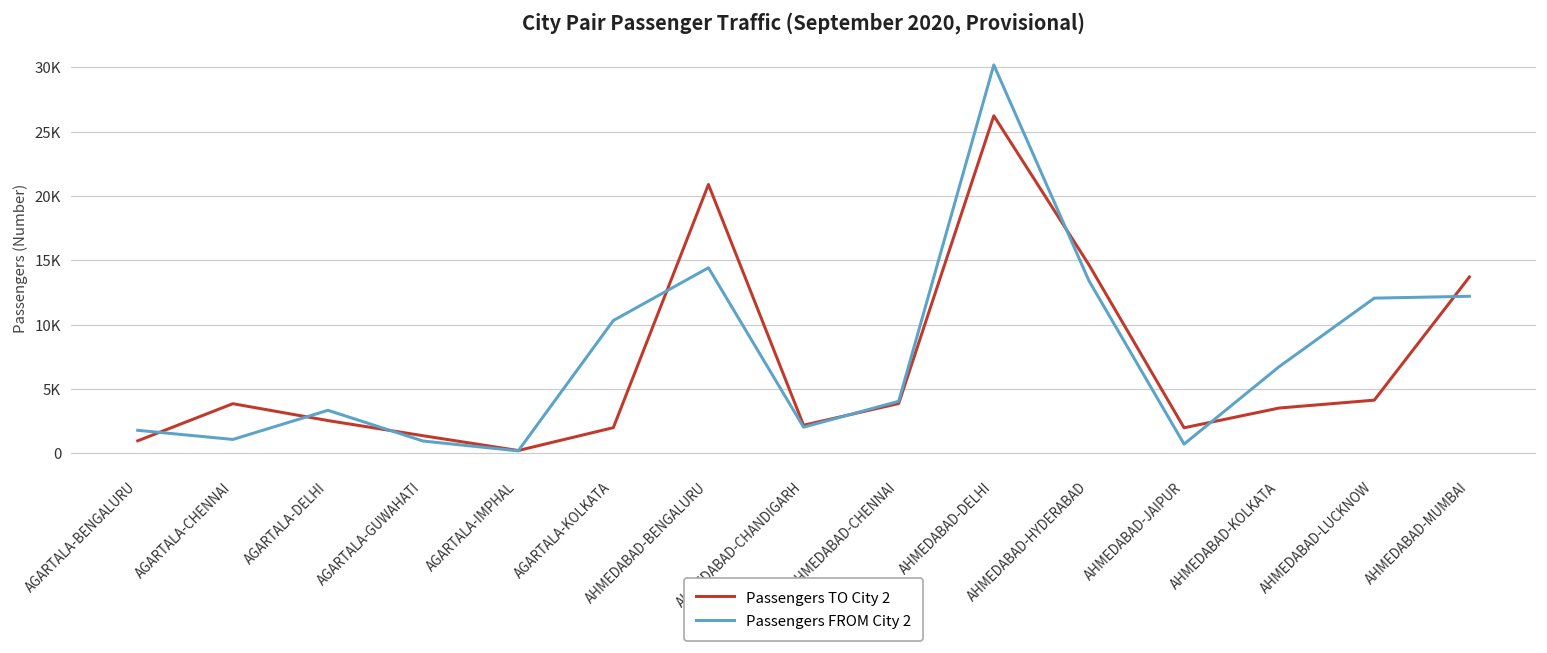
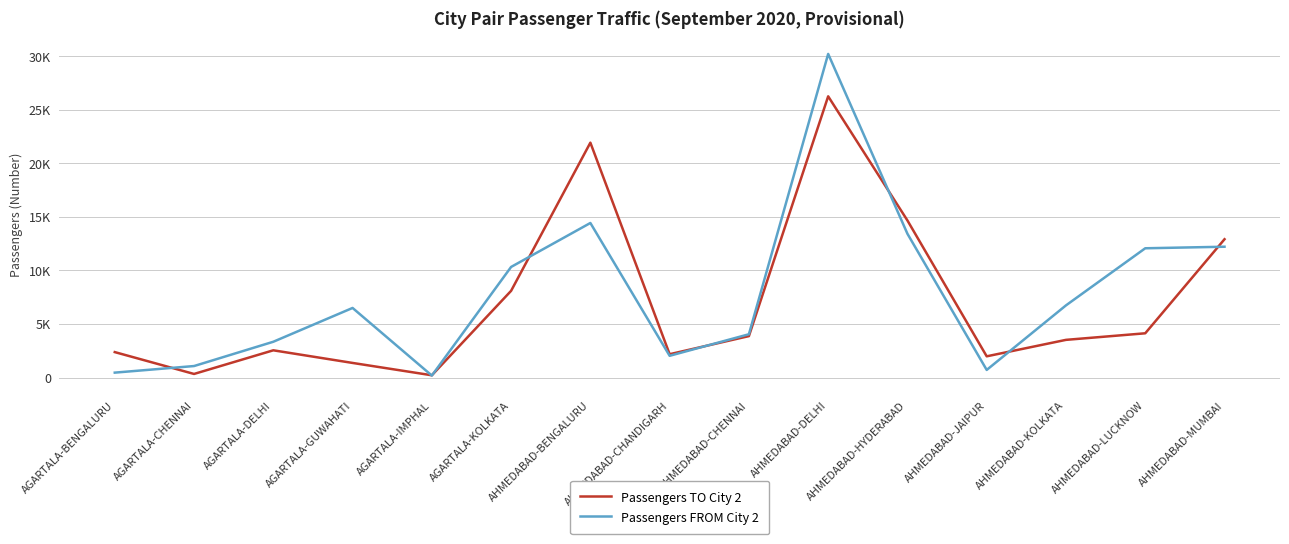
  {
    "Passengers TO City 2": {
-     "AGARTALA-BENGALURU": 1000,
-     "AGARTALA-CHENNAI": 3900,
+     "AGARTALA-BENGALURU": 2400,
+     "AGARTALA-CHENNAI": 300,
      "AGARTALA-DELHI": 2500,
      "AGARTALA-GUWAHATI": 1400,
-     "AGARTALA-KOLKATA": 2000,
-     "AHMEDABAD-BENGALURU": 20900,
+     "AGARTALA-KOLKATA": 8100,
+     "AHMEDABAD-BENGALURU": 21900,
      "AHMEDABAD-DELHI": 26200,
      "AHMEDABAD-HYDERABAD": 14700,
      "AHMEDABAD-JAIPUR": 2000,
      "AHMEDABAD-KOLKATA": 3500,
      "AHMEDABAD-LUCKNOW": 4100,
-     "AHMEDABAD-MUMBAI": 13700
+     "AHMEDABAD-MUMBAI": 12900
    },
    "Passengers FROM City 2": {
-     "AGARTALA-BENGALURU": 1800,
+     "AGARTALA-BENGALURU": 500,
      "AGARTALA-CHENNAI": 1100,
      "AGARTALA-DELHI": 3300,
-     "AGARTALA-GUWAHATI": 900,
+     "AGARTALA-GUWAHATI": 6500,
      "AGARTALA-KOLKATA": 10300,
      "AHMEDABAD-BENGALURU": 14400,
      "AHMEDABAD-DELHI": 30200,
      "AHMEDABAD-HYDERABAD": 13400,
      "AHMEDABAD-JAIPUR": 700,
      "AHMEDABAD-KOLKATA": 6700,
      "AHMEDABAD-LUCKNOW": 12100,
      "AHMEDABAD-MUMBAI": 12200
    }
  }
